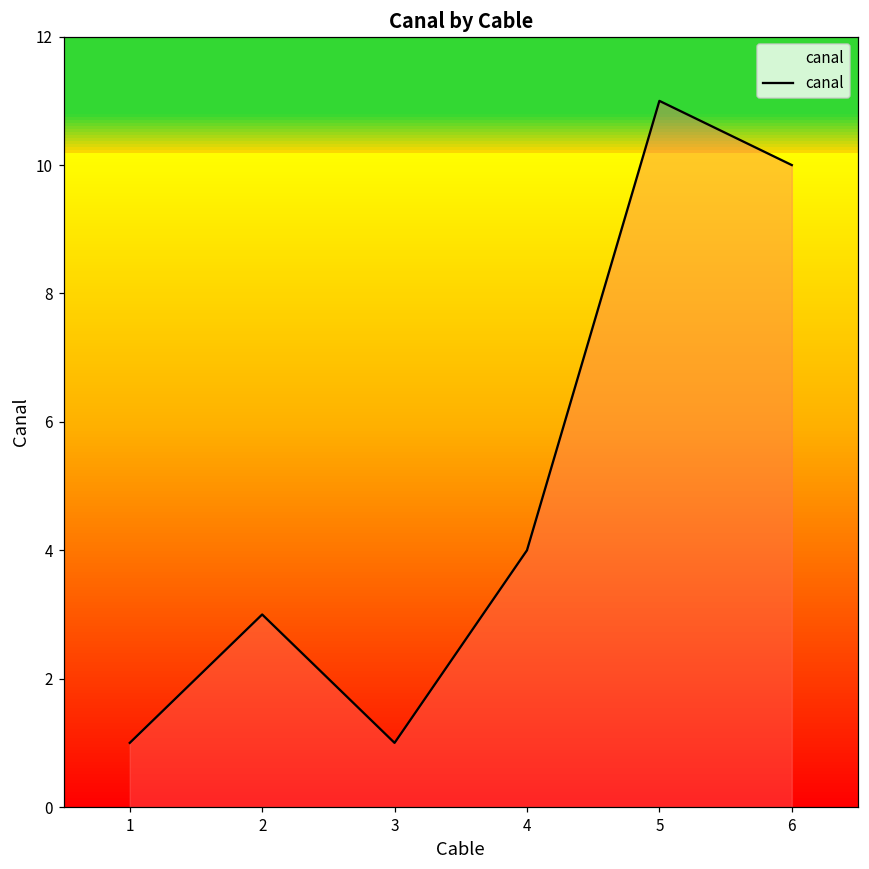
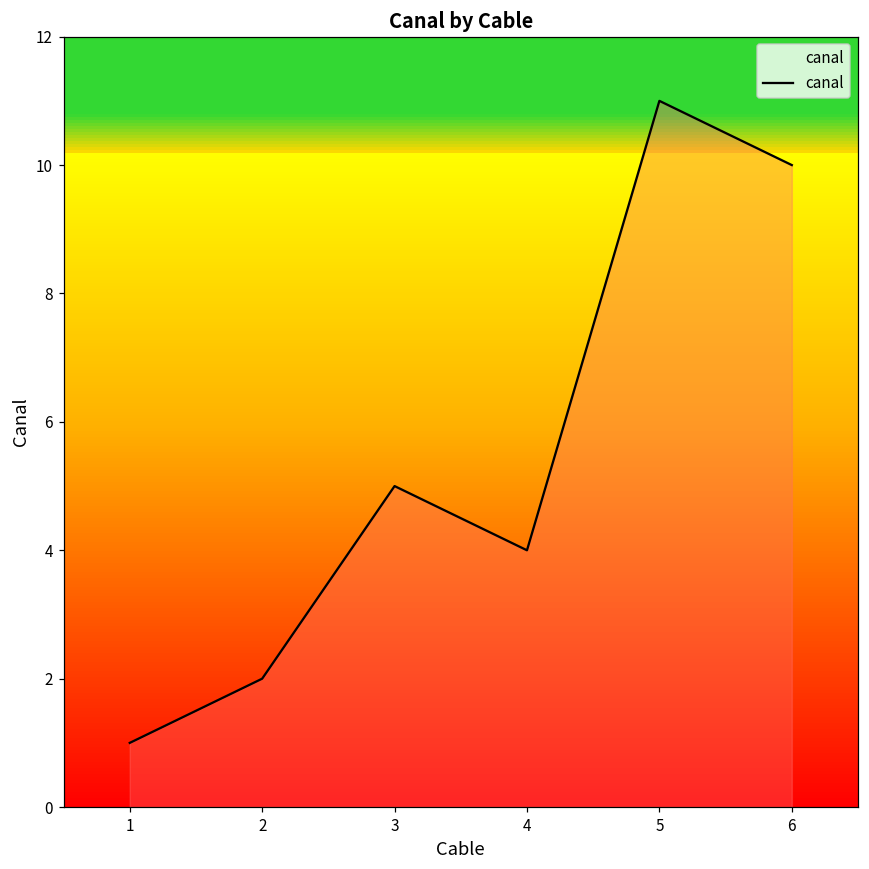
  {
    "1": 1,
-   "2": 3,
-   "3": 1,
+   "2": 2,
+   "3": 5,
    "4": 4,
    "5": 11,
    "6": 10
  }
